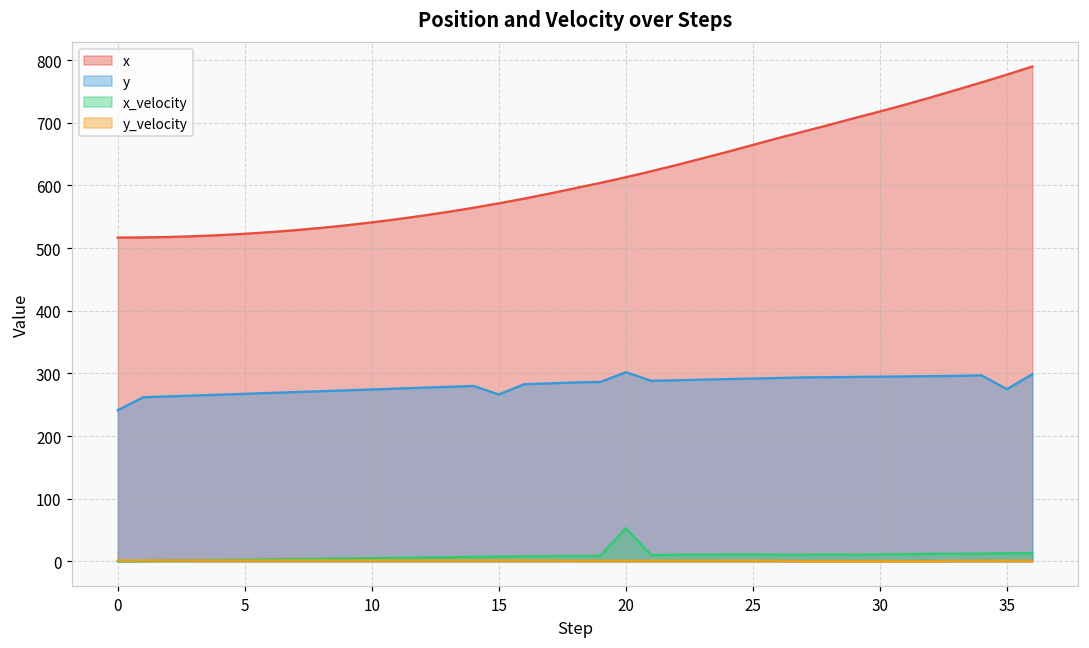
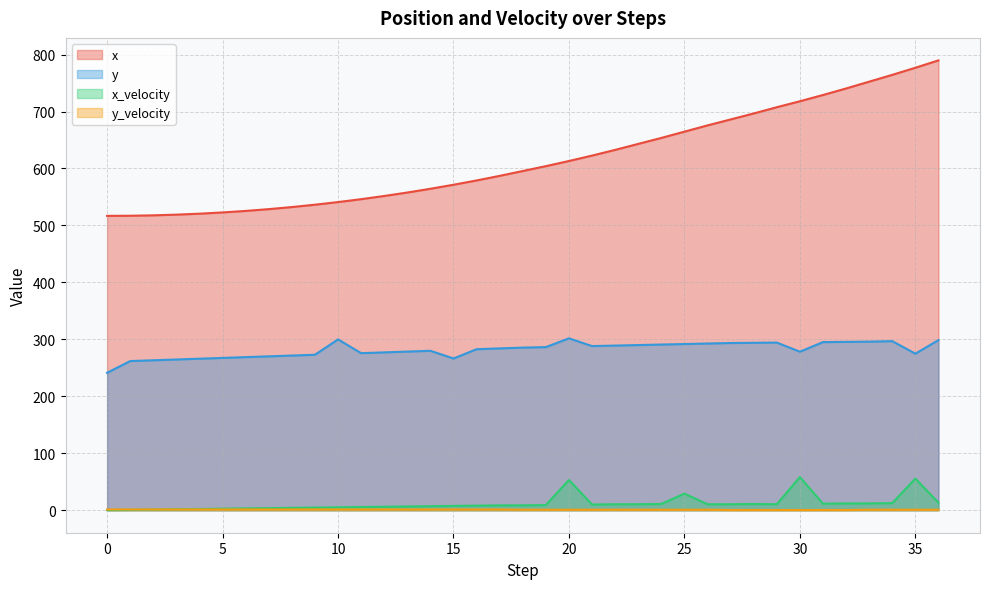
  {
    "y": {
      "0": 240,
      "5": 270,
-     "10": 270,
+     "10": 300,
      "15": 270,
      "20": 300,
      "25": 290,
-     "30": 290,
+     "30": 280,
      "35": 270
    },
    "x_velocity": {
      "15": 10,
      "20": 50,
-     "25": 10,
-     "30": 10,
-     "35": 10
+     "25": 30,
+     "30": 60,
+     "35": 60
    }
  }
